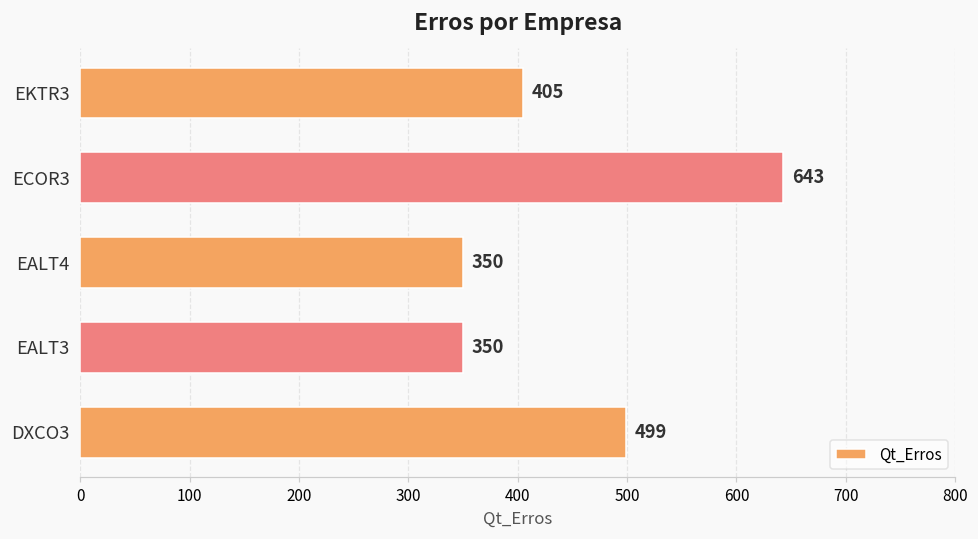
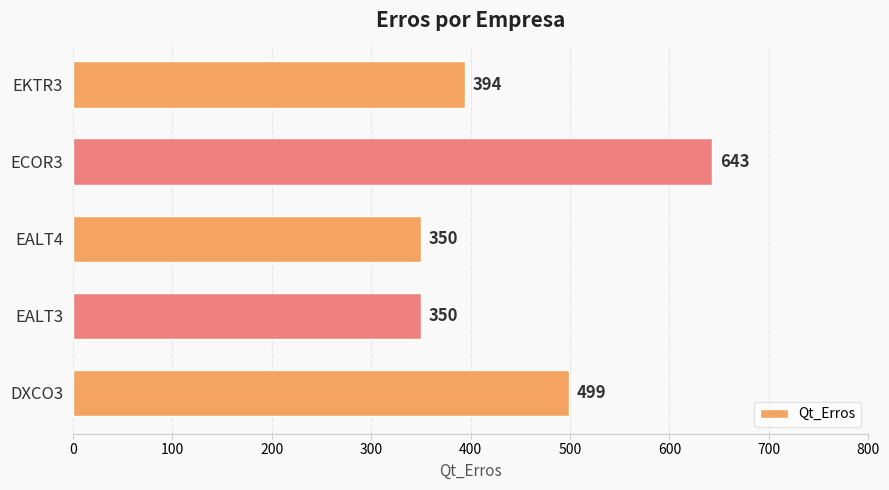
  {
-   "EKTR3": 405,
+   "EKTR3": 394,
    "ECOR3": 643,
    "EALT4": 350,
    "EALT3": 350,
    "DXCO3": 499
  }
